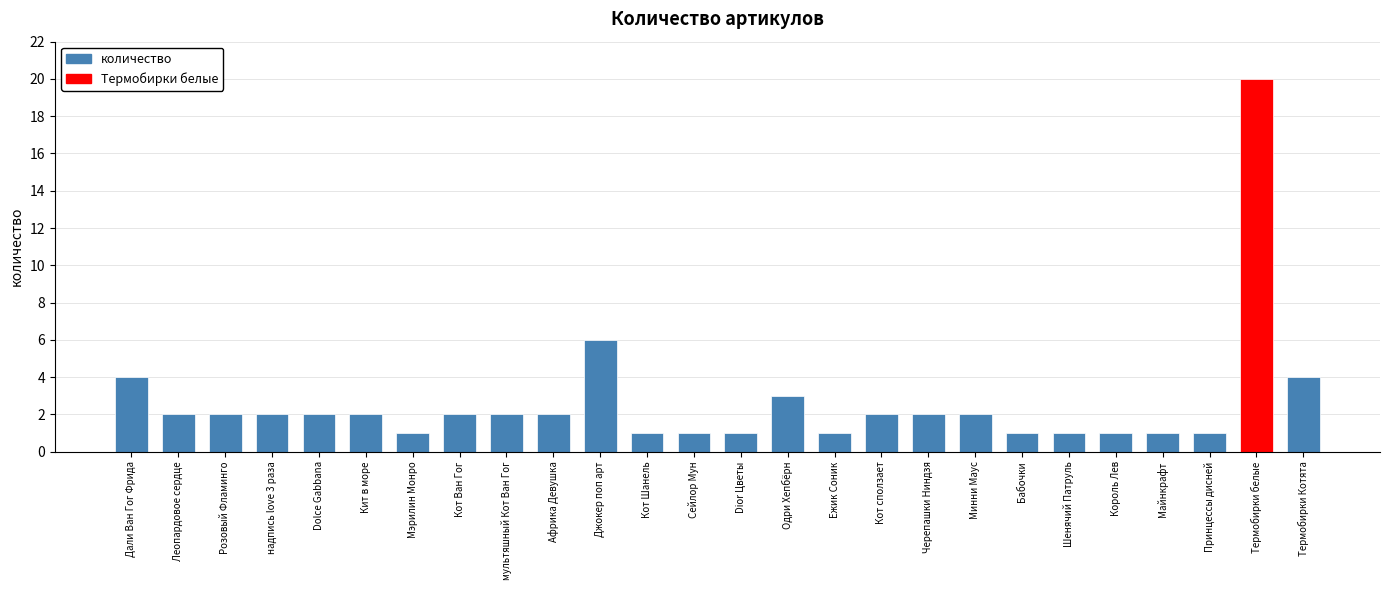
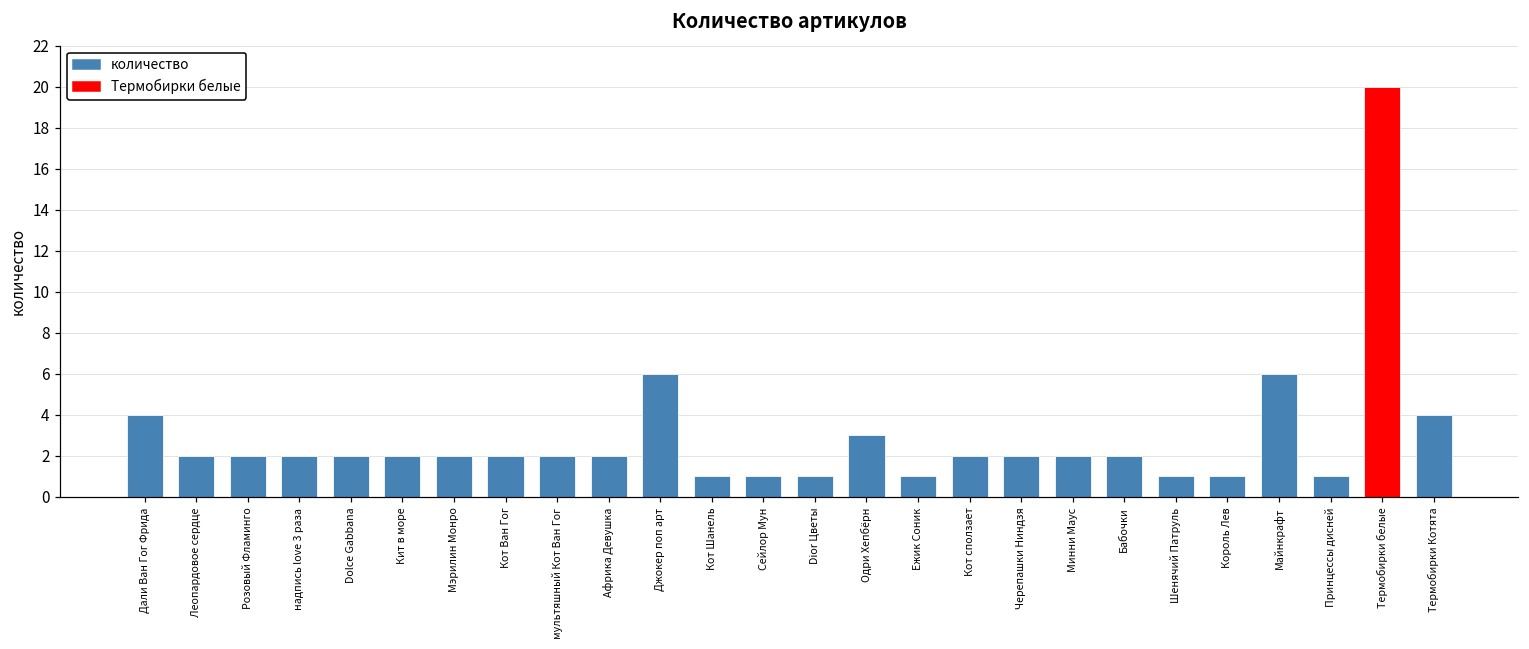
  {
    "Дали Ван Гог Фрида": 4,
    "Леопардовое сердце": 2,
    "Розовый Фламинго": 2,
    "надпись love 3 раза": 2,
    "Dolce Gabbana": 2,
    "Кит в море": 2,
-   "Мэрилин Монро": 1,
+   "Мэрилин Монро": 2,
    "Кот Ван Гог": 2,
    "мультяшный Кот Ван Гог": 2,
    "Африка Девушка": 2,
    "Джокер поп арт": 6,
    "Кот Шанель": 1,
    "Сейлор Мун": 1,
    "Dior Цветы": 1,
    "Одри Хепбёрн": 3,
    "Ежик Соник": 1,
    "Кот сползает": 2,
    "Черепашки Ниндзя": 2,
    "Минни Маус": 2,
-   "Бабочки": 1,
+   "Бабочки": 2,
    "Шенячий Патруль": 1,
    "Король Лев": 1,
-   "Майнкрафт": 1,
+   "Майнкрафт": 6,
    "Принцессы дисней": 1,
    "Термобирки белые": 20,
    "Термобирки Котята": 4
  }
